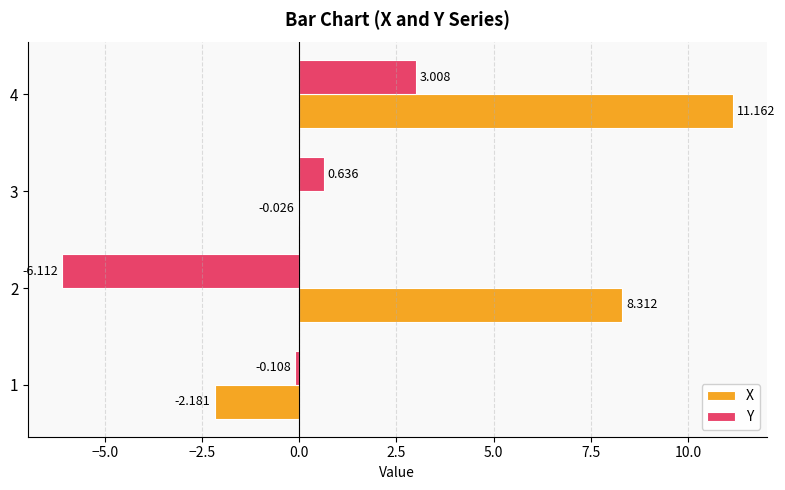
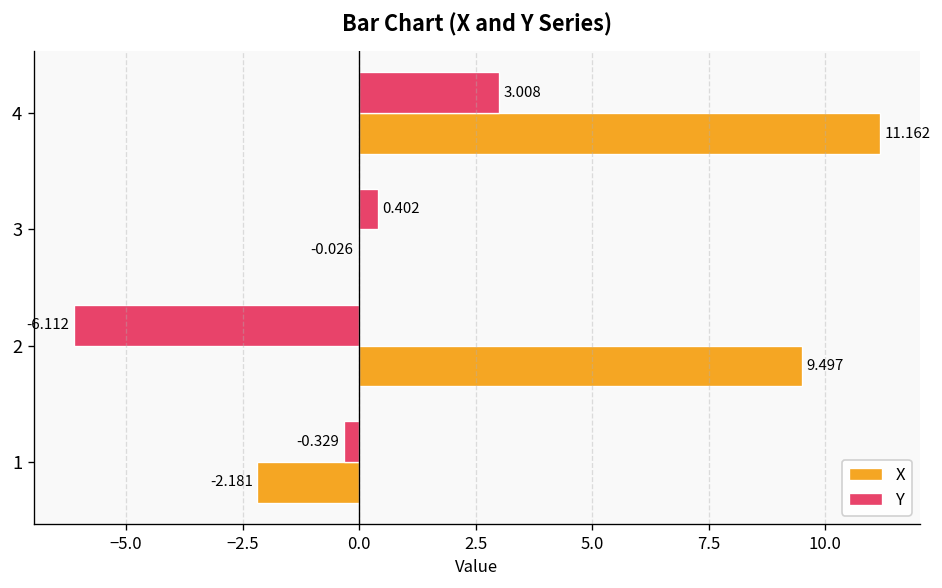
  {
    "X": {
      "4": 11.162,
      "3": -0.026,
-     "2": 8.312,
+     "2": 9.497,
      "1": -2.181
    },
    "Y": {
      "4": 3.008,
-     "3": 0.636,
+     "3": 0.402,
      "2": -6.112,
-     "1": -0.108
+     "1": -0.329
    }
  }
